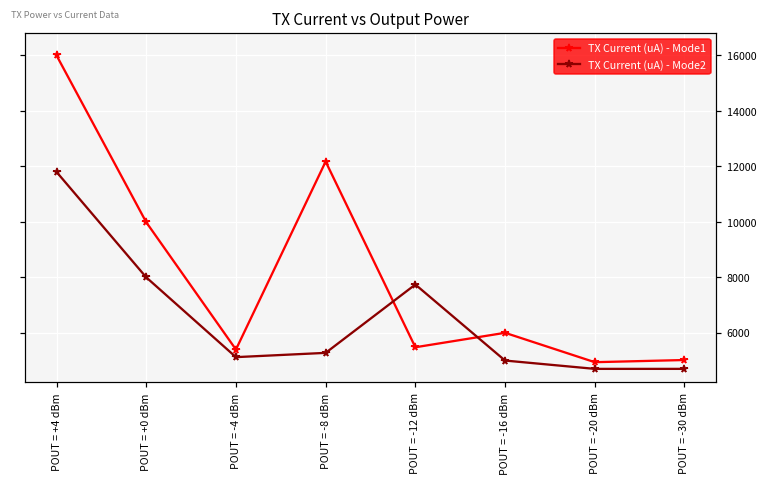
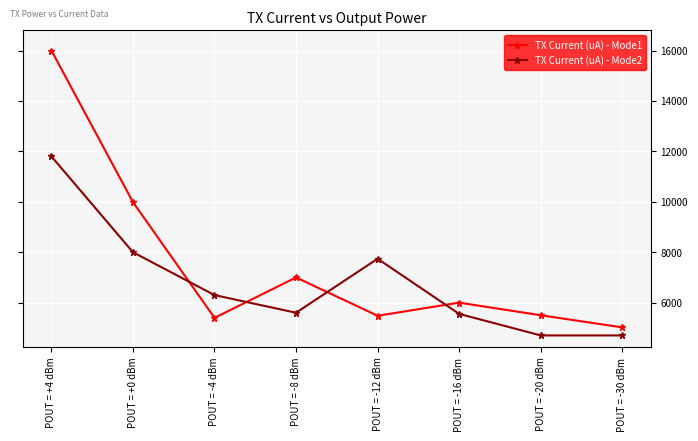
  {
    "TX Current (uA) - Mode1": {
      "POUT = +4 dBm": 16000,
      "POUT = +0 dBm": 10000,
      "POUT = -4 dBm": 5400,
-     "POUT = -8 dBm": 12200,
+     "POUT = -8 dBm": 7000,
      "POUT = -12 dBm": 5500,
      "POUT = -16 dBm": 6000,
-     "POUT = -20 dBm": 4900,
+     "POUT = -20 dBm": 5500,
      "POUT = -30 dBm": 5000
    },
    "TX Current (uA) - Mode2": {
      "POUT = +4 dBm": 11800,
      "POUT = +0 dBm": 8000,
-     "POUT = -4 dBm": 5100,
-     "POUT = -8 dBm": 5300,
+     "POUT = -4 dBm": 6300,
+     "POUT = -8 dBm": 5600,
      "POUT = -12 dBm": 7700,
-     "POUT = -16 dBm": 5000,
+     "POUT = -16 dBm": 5600,
      "POUT = -20 dBm": 4700,
      "POUT = -30 dBm": 4700
    }
  }
